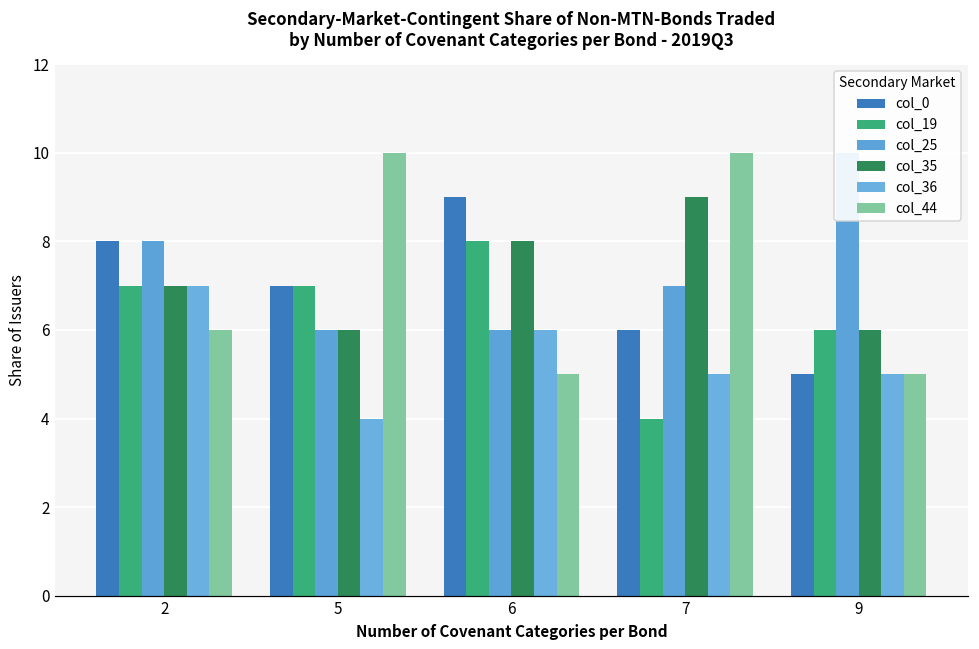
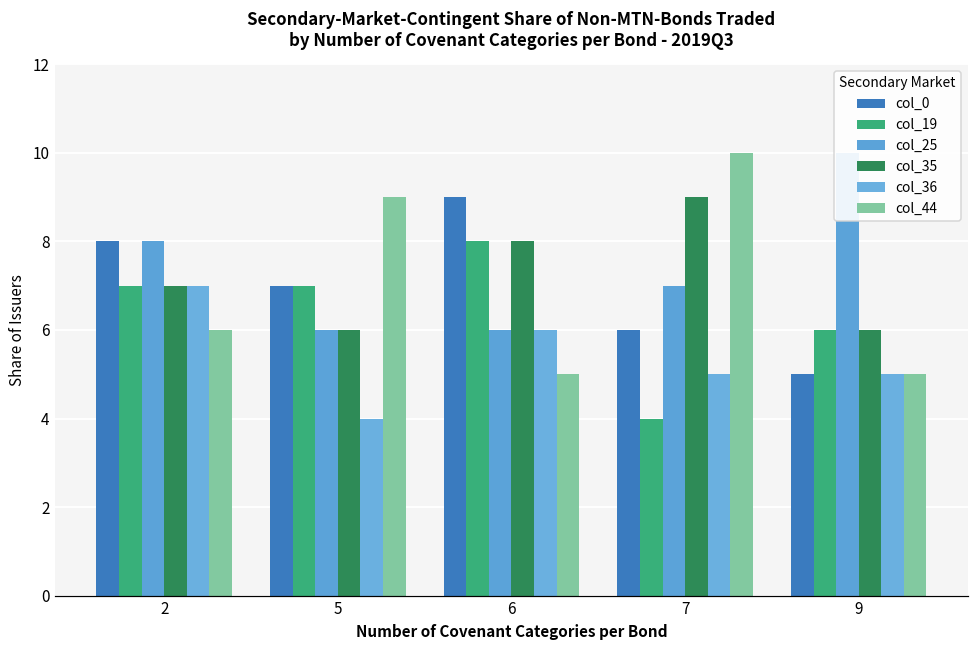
  {
    "col_44": {
      "2": 6,
-     "5": 10,
+     "5": 9,
      "6": 5,
      "7": 10,
      "9": 5
    }
  }
